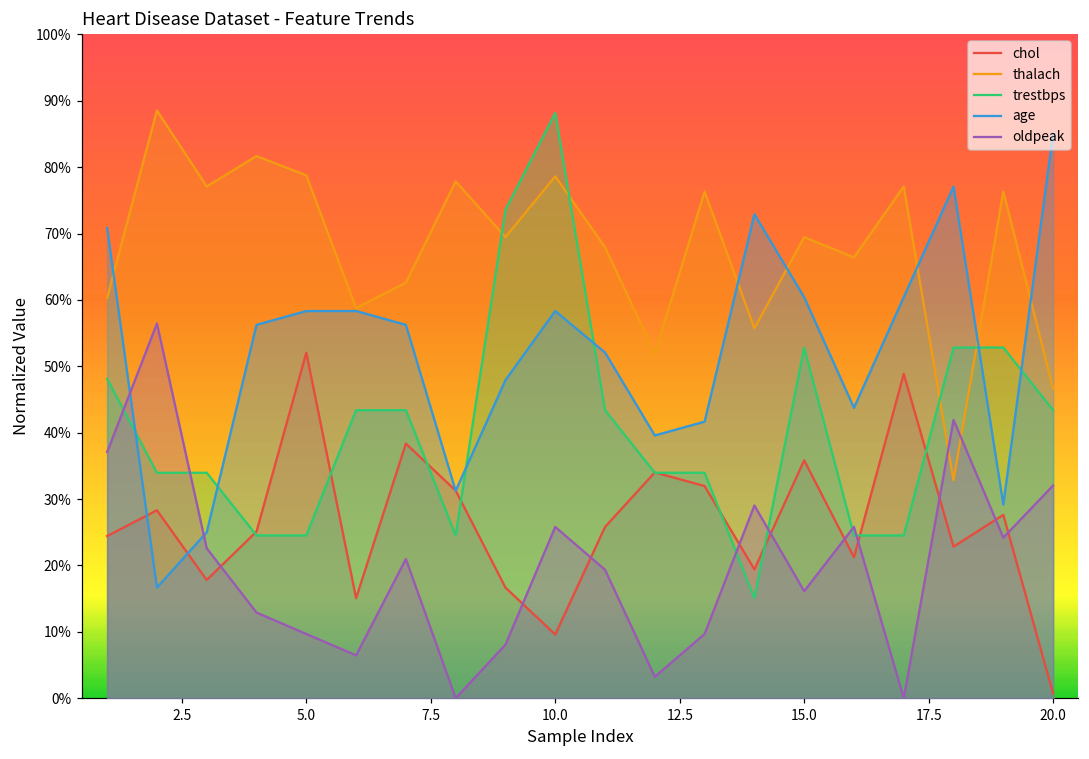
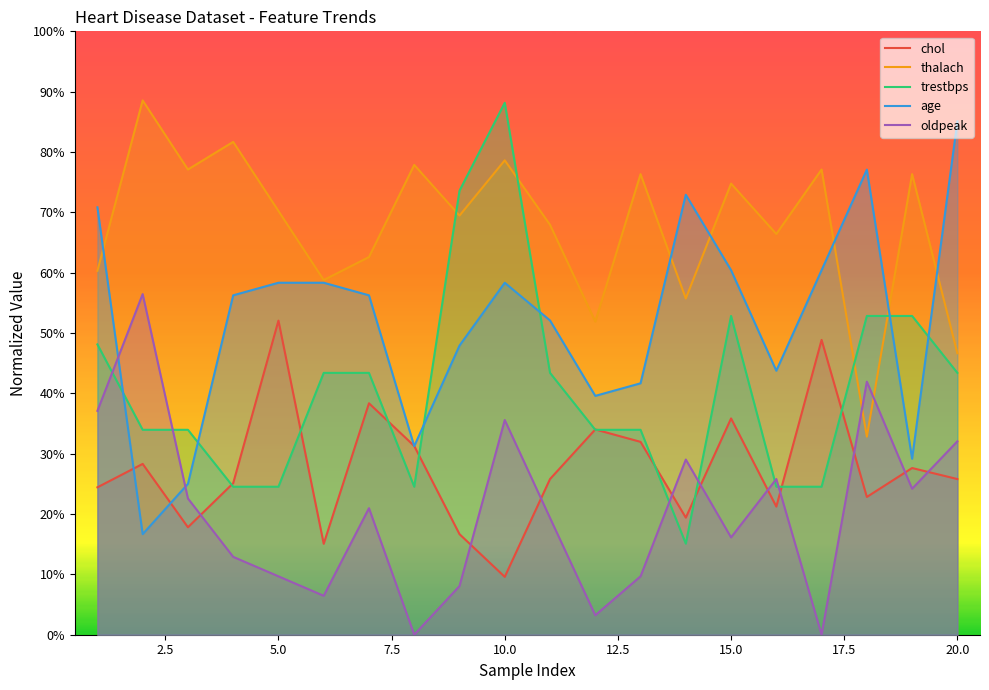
  {
    "chol": {
      "5.0": "52%",
      "10.0": "10%",
      "15.0": "36%",
-     "20.0": "1%"
+     "20.0": "26%"
    },
    "thalach": {
-     "5.0": "79%",
+     "5.0": "70%",
      "10.0": "79%",
-     "15.0": "69%",
+     "15.0": "75%",
      "20.0": "47%"
    },
    "trestbps": {
      "5.0": "25%",
      "10.0": "88%",
      "15.0": "53%",
      "20.0": "43%"
    },
    "age": {
      "5.0": "58%",
      "10.0": "58%",
      "15.0": "60%"
    },
    "oldpeak": {
      "5.0": "10%",
-     "10.0": "26%",
+     "10.0": "36%",
      "15.0": "16%",
      "20.0": "32%"
    }
  }
